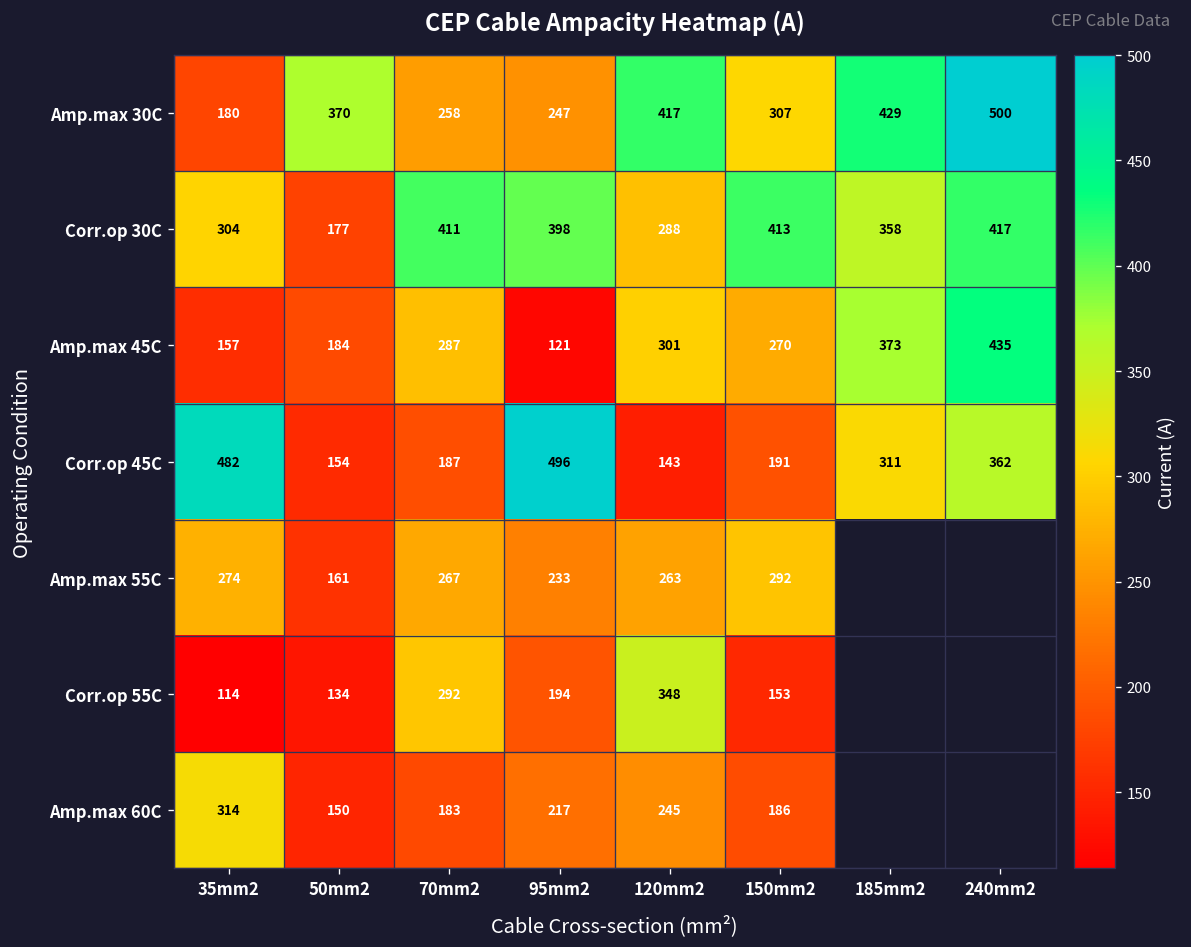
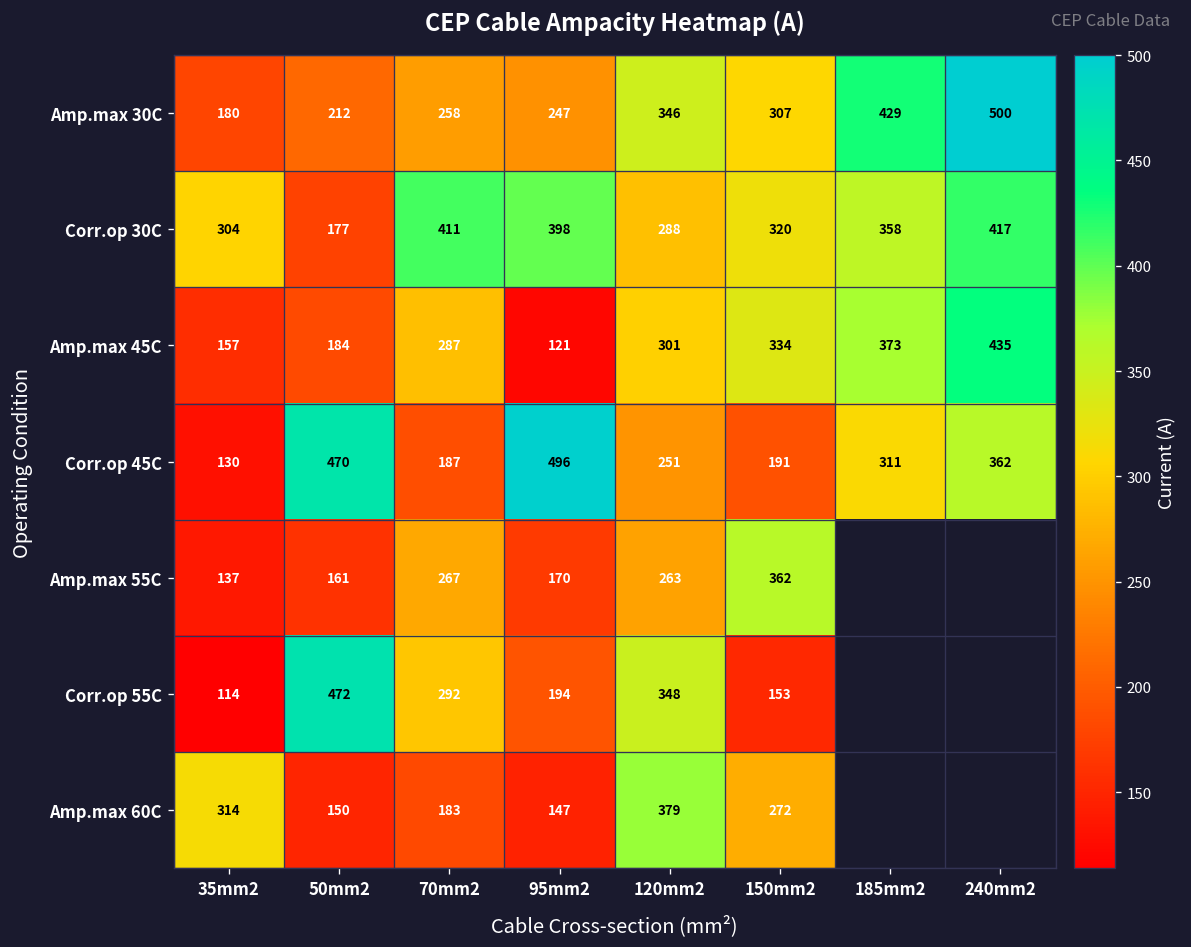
  {
    "Amp.max 30C": {
      "35mm2": 180,
-     "50mm2": 370,
+     "50mm2": 212,
      "70mm2": 258,
      "95mm2": 247,
-     "120mm2": 417,
+     "120mm2": 346,
      "150mm2": 307,
      "185mm2": 429,
      "240mm2": 500
    },
    "Corr.op 30C": {
      "35mm2": 304,
      "50mm2": 177,
      "70mm2": 411,
      "95mm2": 398,
      "120mm2": 288,
-     "150mm2": 413,
+     "150mm2": 320,
      "185mm2": 358,
      "240mm2": 417
    },
    "Amp.max 45C": {
      "35mm2": 157,
      "50mm2": 184,
      "70mm2": 287,
      "95mm2": 121,
      "120mm2": 301,
-     "150mm2": 270,
+     "150mm2": 334,
      "185mm2": 373,
      "240mm2": 435
    },
    "Corr.op 45C": {
-     "35mm2": 482,
-     "50mm2": 154,
+     "35mm2": 130,
+     "50mm2": 470,
      "70mm2": 187,
      "95mm2": 496,
-     "120mm2": 143,
+     "120mm2": 251,
      "150mm2": 191,
      "185mm2": 311,
      "240mm2": 362
    },
    "Amp.max 55C": {
-     "35mm2": 274,
+     "35mm2": 137,
      "50mm2": 161,
      "70mm2": 267,
-     "95mm2": 233,
+     "95mm2": 170,
      "120mm2": 263,
-     "150mm2": 292
+     "150mm2": 362
    },
    "Corr.op 55C": {
      "35mm2": 114,
-     "50mm2": 134,
+     "50mm2": 472,
      "70mm2": 292,
      "95mm2": 194,
      "120mm2": 348,
      "150mm2": 153
    },
    "Amp.max 60C": {
      "35mm2": 314,
      "50mm2": 150,
      "70mm2": 183,
-     "95mm2": 217,
-     "120mm2": 245,
-     "150mm2": 186
+     "95mm2": 147,
+     "120mm2": 379,
+     "150mm2": 272
    }
  }
